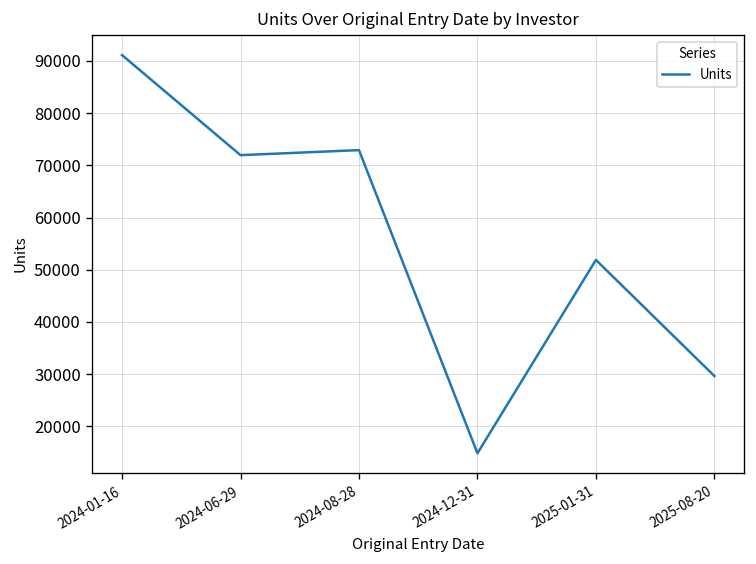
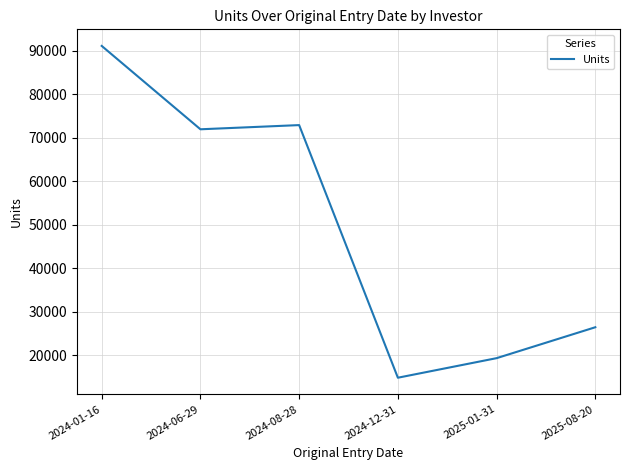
  {
    "2024-01-16": 91000,
    "2024-06-29": 72000,
    "2024-08-28": 73000,
    "2024-12-31": 15000,
-   "2025-01-31": 52000,
-   "2025-08-20": 30000
+   "2025-01-31": 19000,
+   "2025-08-20": 26000
  }
